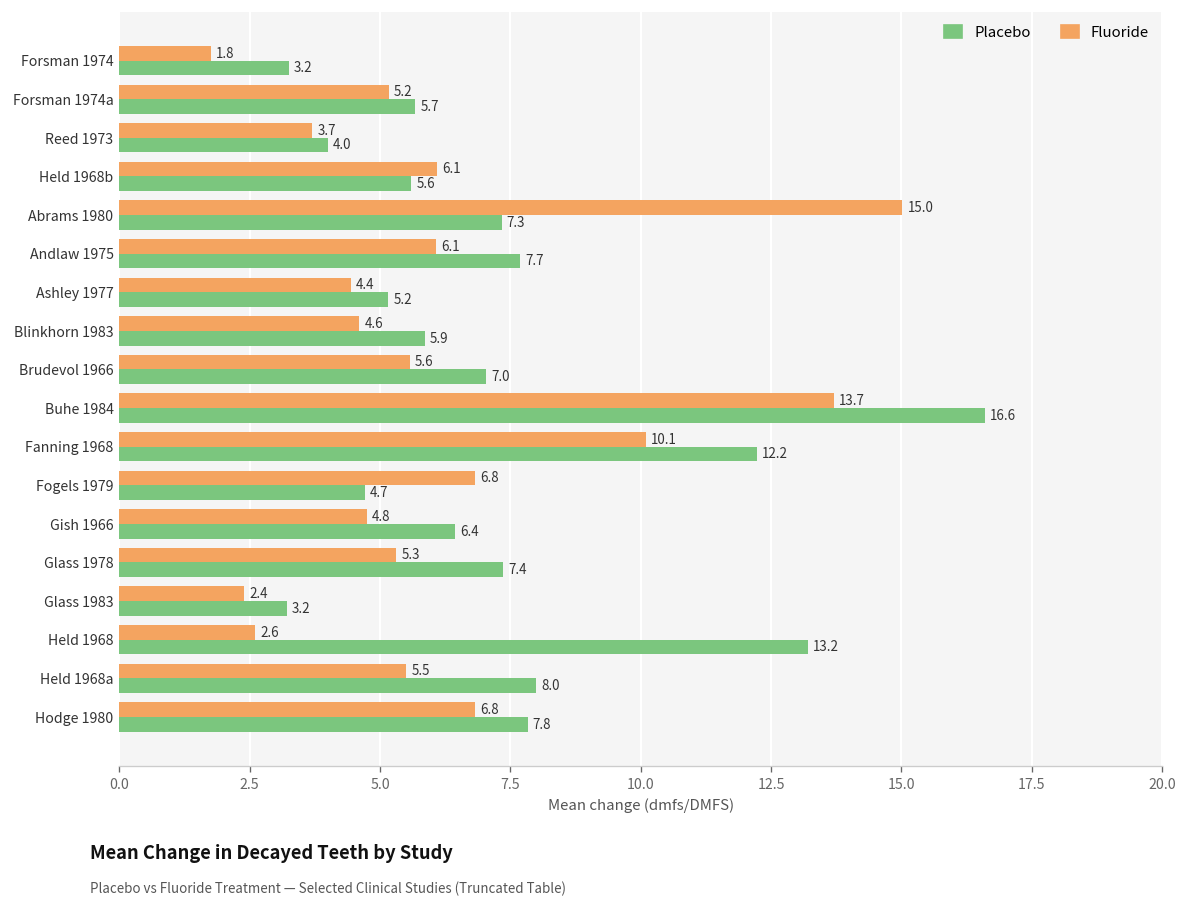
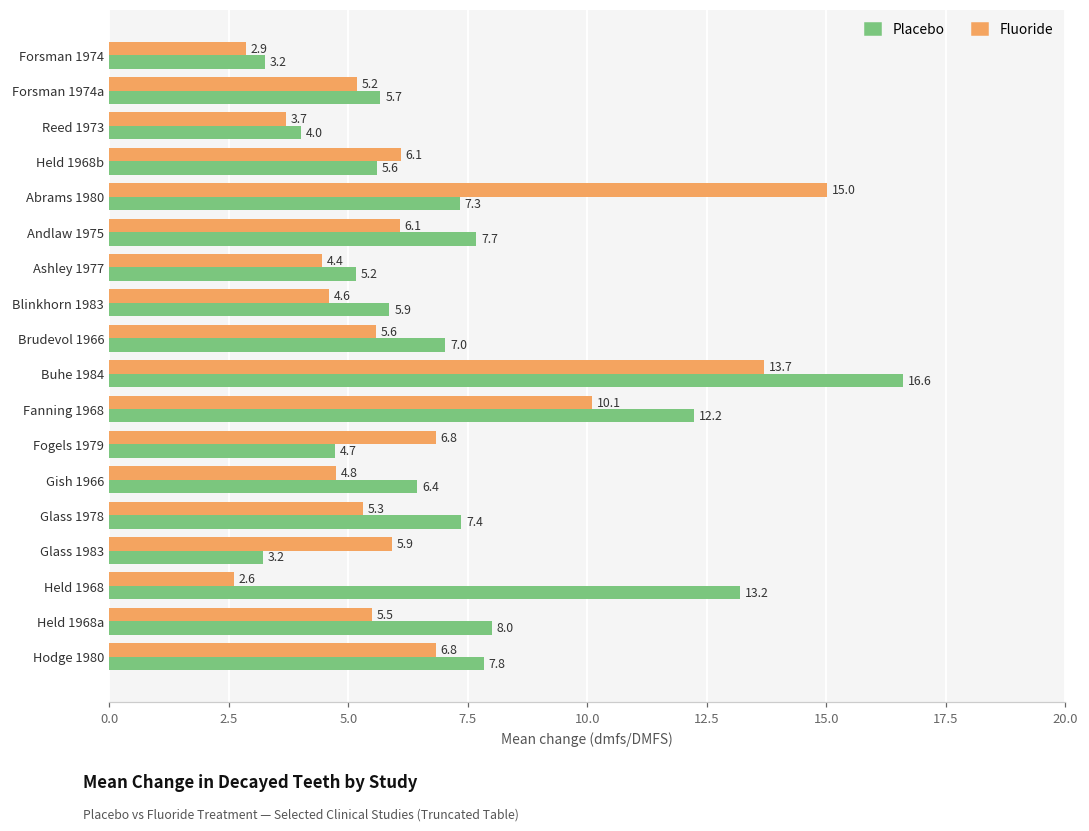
  {
    "Placebo": {
      "Forsman 1974": 3.2,
      "Forsman 1974a": 5.7,
      "Reed 1973": 4.0,
      "Held 1968b": 5.6,
      "Abrams 1980": 7.3,
      "Andlaw 1975": 7.7,
      "Ashley 1977": 5.2,
      "Blinkhorn 1983": 5.9,
      "Brudevol 1966": 7.0,
      "Buhe 1984": 16.6,
      "Fanning 1968": 12.2,
      "Fogels 1979": 4.7,
      "Gish 1966": 6.4,
      "Glass 1978": 7.4,
      "Glass 1983": 3.2,
      "Held 1968": 13.2,
      "Held 1968a": 8.0,
      "Hodge 1980": 7.8
    },
    "Fluoride": {
-     "Forsman 1974": 1.8,
+     "Forsman 1974": 2.9,
      "Forsman 1974a": 5.2,
      "Reed 1973": 3.7,
      "Held 1968b": 6.1,
      "Abrams 1980": 15.0,
      "Andlaw 1975": 6.1,
      "Ashley 1977": 4.4,
      "Blinkhorn 1983": 4.6,
      "Brudevol 1966": 5.6,
      "Buhe 1984": 13.7,
      "Fanning 1968": 10.1,
      "Fogels 1979": 6.8,
      "Gish 1966": 4.8,
      "Glass 1978": 5.3,
-     "Glass 1983": 2.4,
+     "Glass 1983": 5.9,
      "Held 1968": 2.6,
      "Held 1968a": 5.5,
      "Hodge 1980": 6.8
    }
  }
